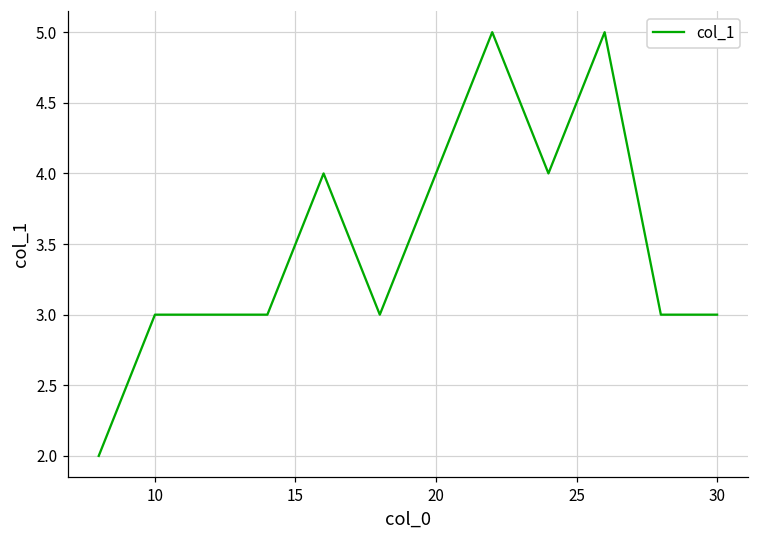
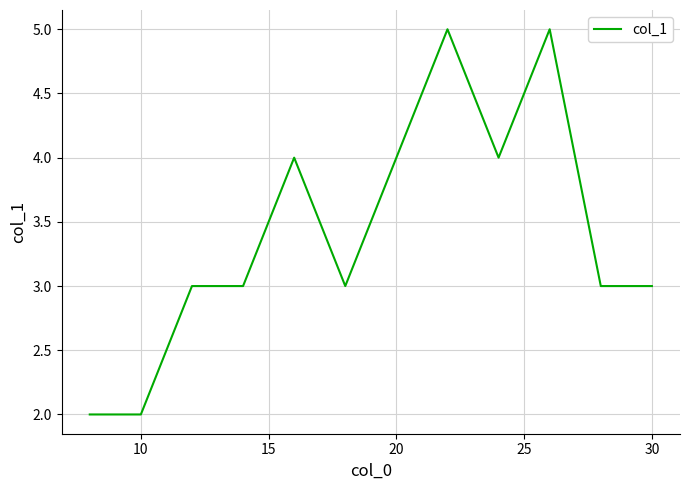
  {
-   "10": 3,
+   "10": 2,
    "20": 4,
    "30": 3
  }
